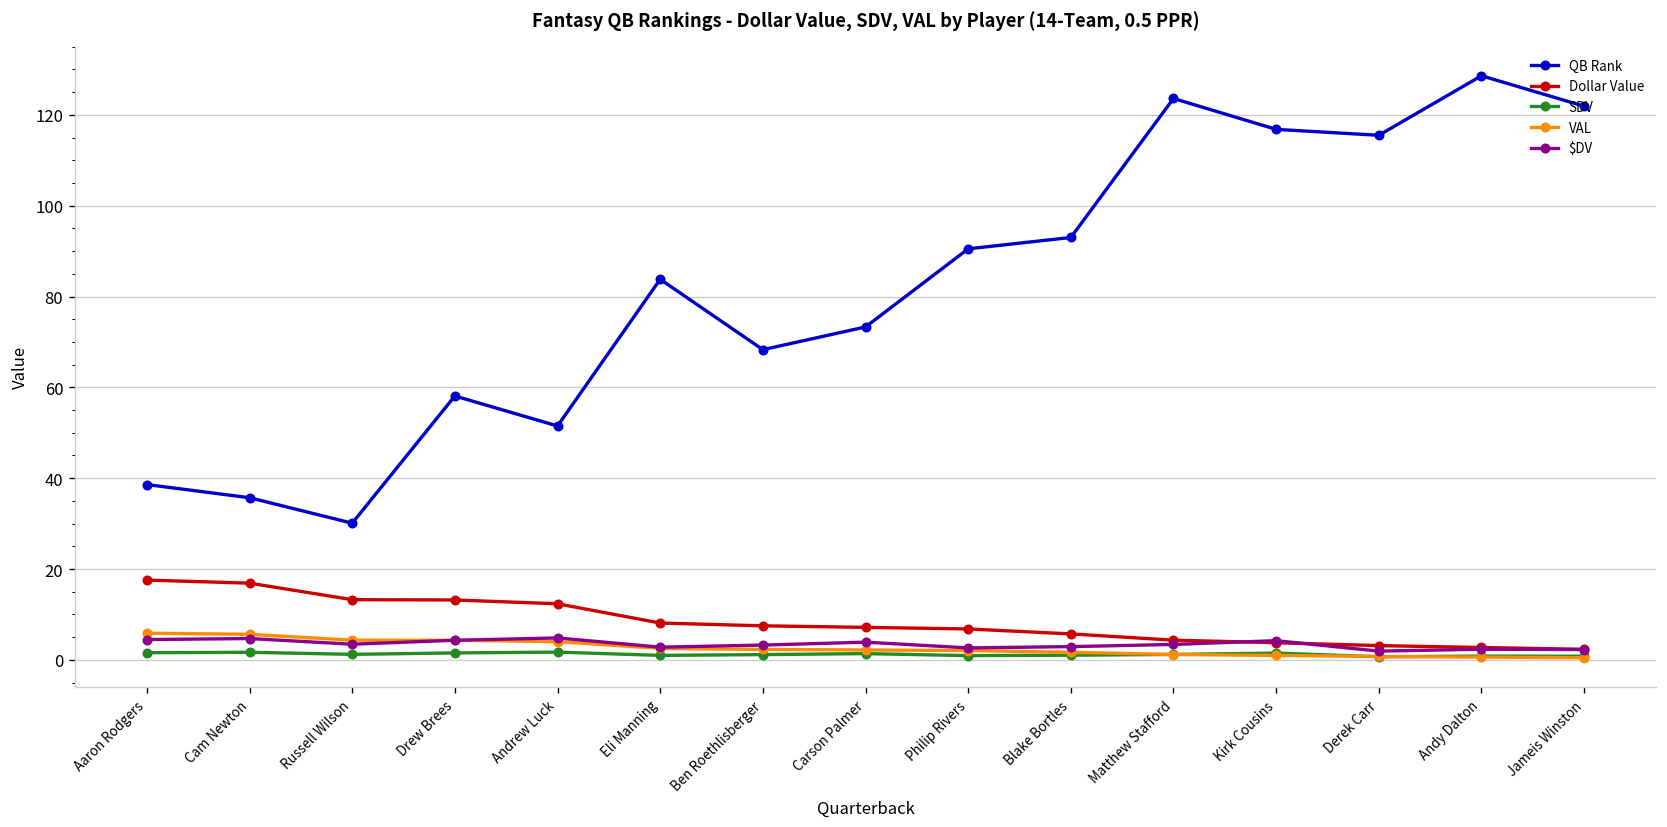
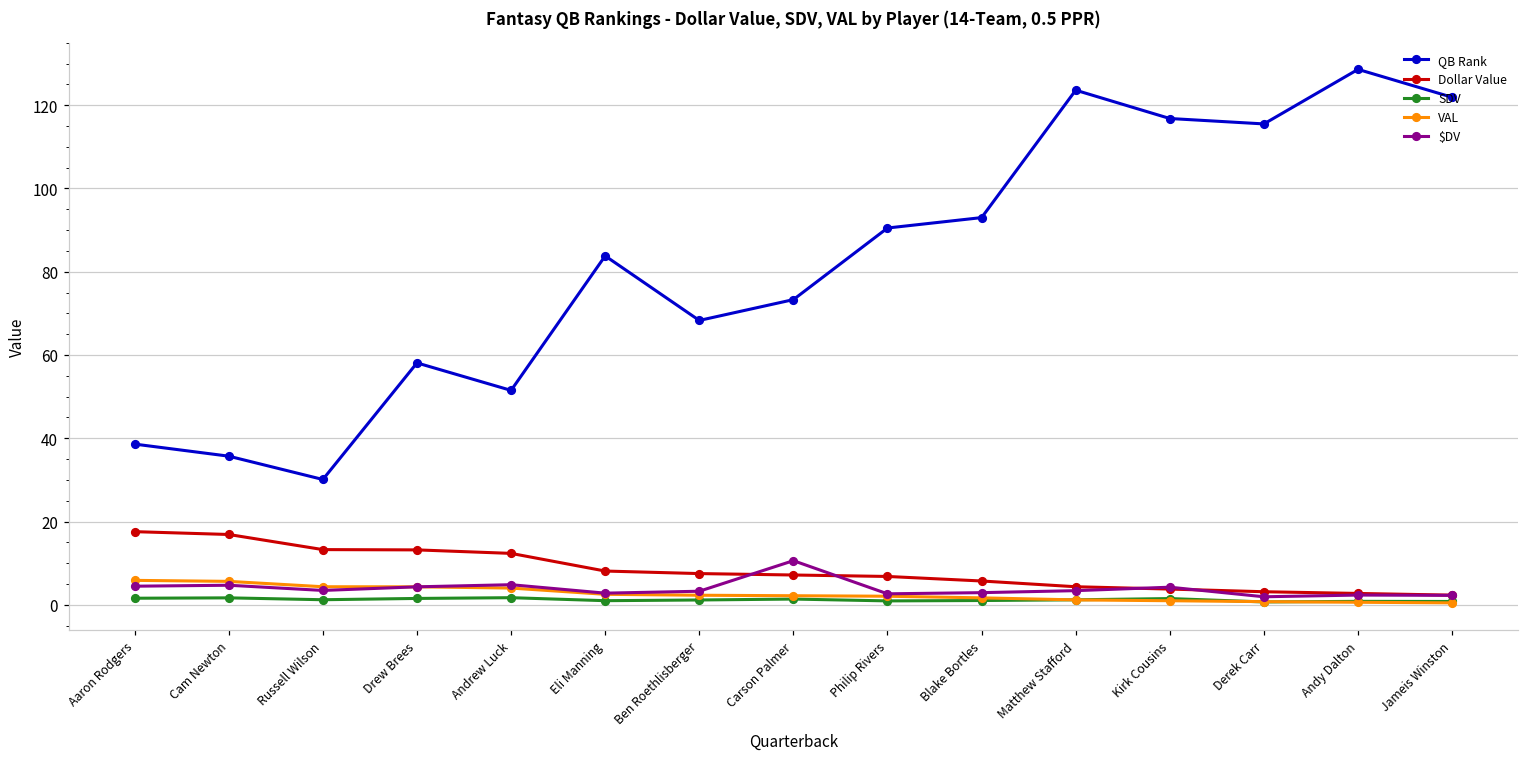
  {
    "QB Rank": {
      "Aaron Rodgers": 39,
      "Cam Newton": 36,
      "Russell Wilson": 30,
      "Drew Brees": 58,
      "Andrew Luck": 52,
      "Eli Manning": 84,
      "Ben Roethlisberger": 68,
      "Carson Palmer": 73,
      "Philip Rivers": 91,
      "Blake Bortles": 93,
      "Matthew Stafford": 124,
      "Kirk Cousins": 117,
      "Derek Carr": 116,
      "Andy Dalton": 129,
      "Jameis Winston": 122
    },
    "Dollar Value": {
      "Aaron Rodgers": 18,
      "Cam Newton": 17,
      "Russell Wilson": 13,
      "Drew Brees": 13,
      "Andrew Luck": 12,
      "Eli Manning": 8,
      "Ben Roethlisberger": 8,
      "Carson Palmer": 7,
      "Philip Rivers": 7,
      "Blake Bortles": 6,
      "Matthew Stafford": 4,
      "Derek Carr": 3
    },
    "SDV": {
      "Aaron Rodgers": 2,
      "Cam Newton": 2,
      "Russell Wilson": 1,
      "Drew Brees": 2,
      "Andrew Luck": 2,
      "Eli Manning": 1,
      "Ben Roethlisberger": 1,
      "Carson Palmer": 1,
      "Philip Rivers": 1
    },
    "VAL": {
      "Aaron Rodgers": 6,
      "Cam Newton": 6,
      "Russell Wilson": 4,
      "Andrew Luck": 4,
      "Ben Roethlisberger": 2,
      "Carson Palmer": 2
    },
    "$DV": {
      "Aaron Rodgers": 4,
      "Cam Newton": 5,
      "Russell Wilson": 3,
      "Andrew Luck": 5,
      "Ben Roethlisberger": 3,
-     "Carson Palmer": 4,
+     "Carson Palmer": 11,
      "Blake Bortles": 3,
      "Matthew Stafford": 3,
      "Derek Carr": 2
    }
  }
